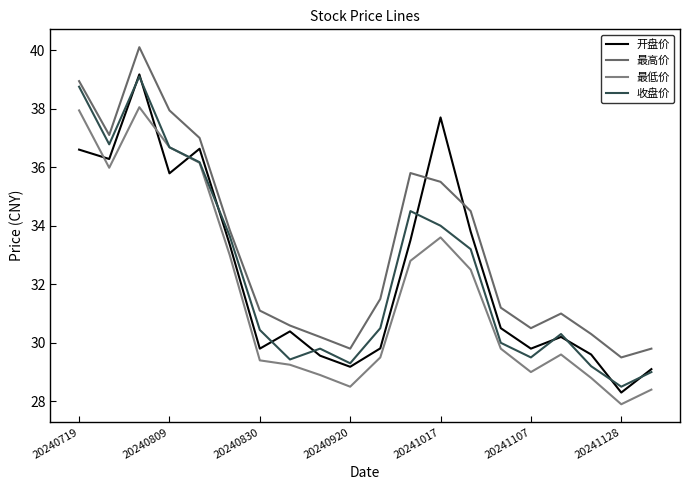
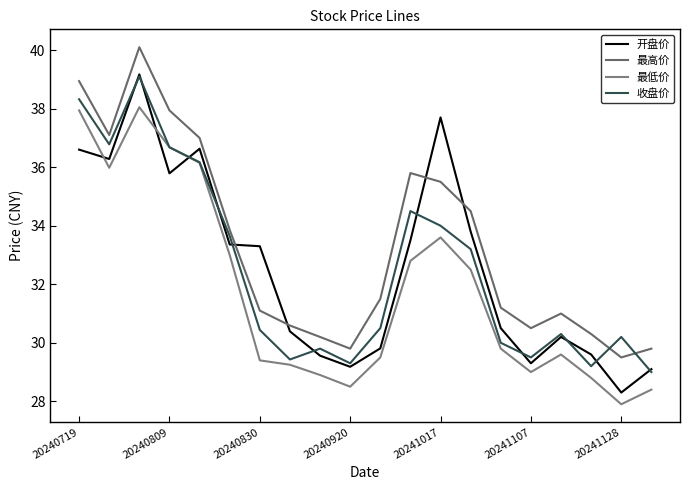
  {
    "开盘价": {
      "20240719": 36.6,
      "20240809": 35.8,
-     "20240830": 29.8,
+     "20240830": 33.3,
      "20240920": 29.2,
      "20241017": 37.7,
-     "20241107": 29.8,
+     "20241107": 29.3,
      "20241128": 28.3
    },
    "收盘价": {
-     "20240719": 38.8,
+     "20240719": 38.3,
      "20240830": 30.4,
      "20240920": 29.3,
      "20241017": 34.0,
      "20241107": 29.5,
-     "20241128": 28.5
+     "20241128": 30.2
    }
  }
